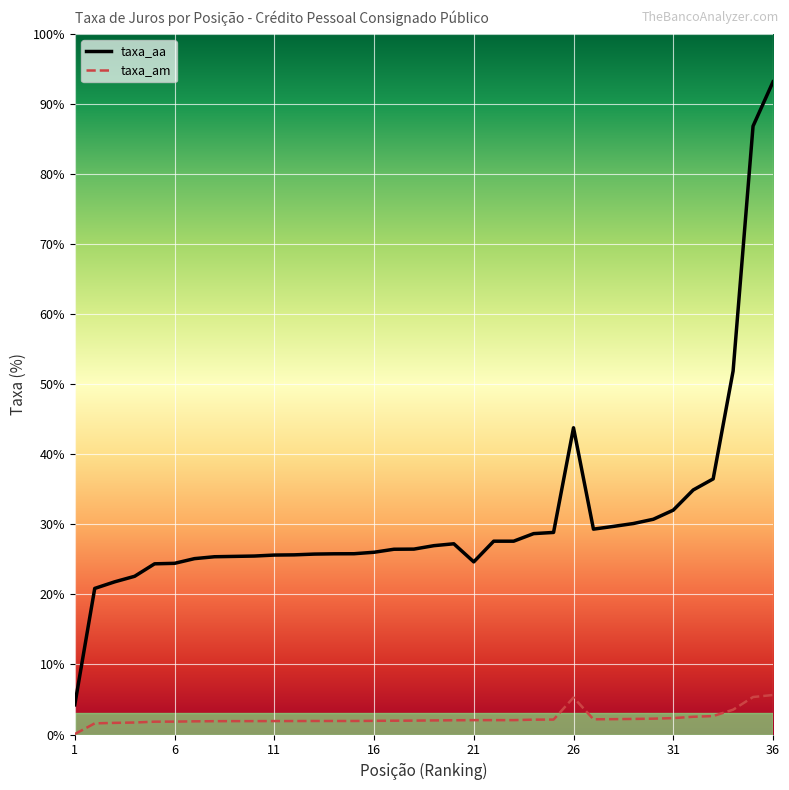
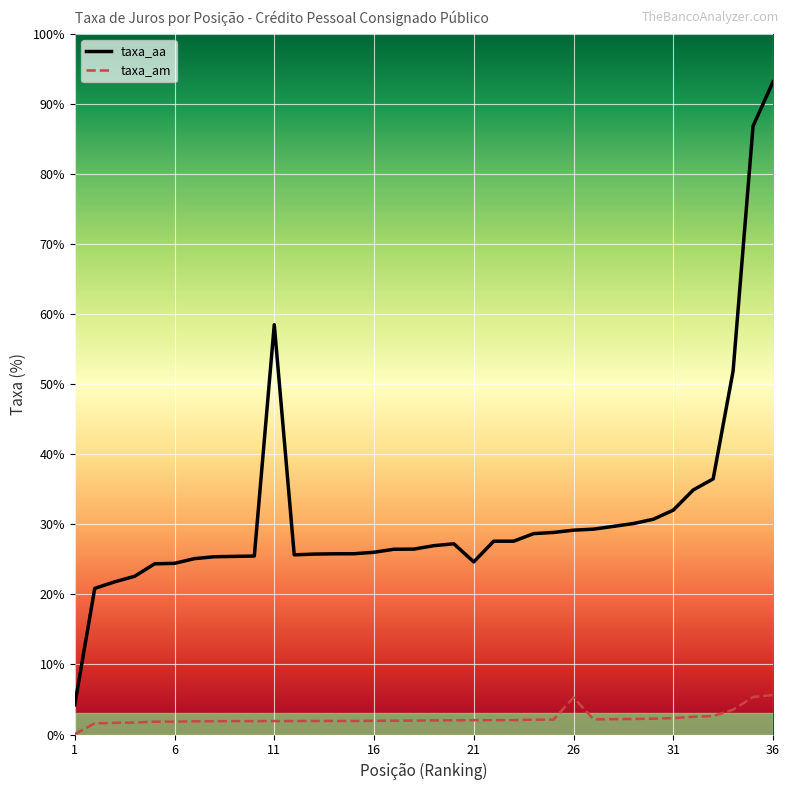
  {
    "taxa_aa": {
      "1": "4%",
      "6": "24%",
-     "11": "26%",
+     "11": "58%",
      "16": "26%",
      "21": "25%",
-     "26": "44%",
+     "26": "29%",
      "31": "32%",
      "36": "93%"
    },
    "taxa_am": {
      "26": "5%",
      "36": "6%"
    }
  }
